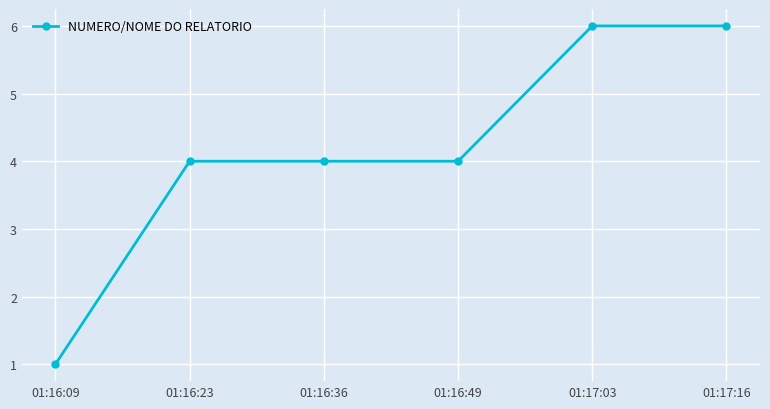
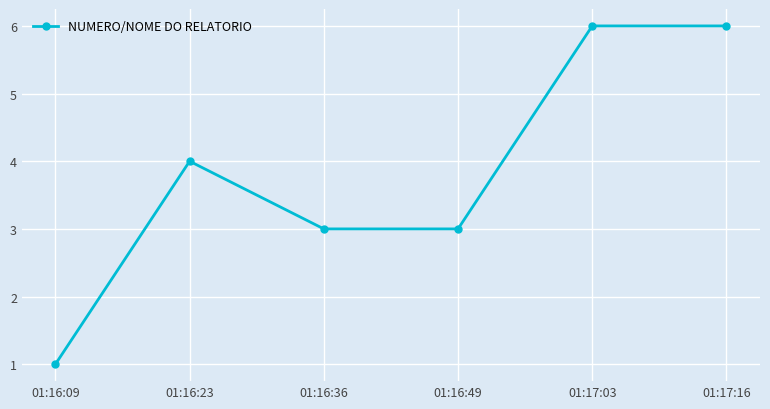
  {
    "01:16:09": 1,
    "01:16:23": 4,
-   "01:16:36": 4,
-   "01:16:49": 4,
+   "01:16:36": 3,
+   "01:16:49": 3,
    "01:17:03": 6,
    "01:17:16": 6
  }
